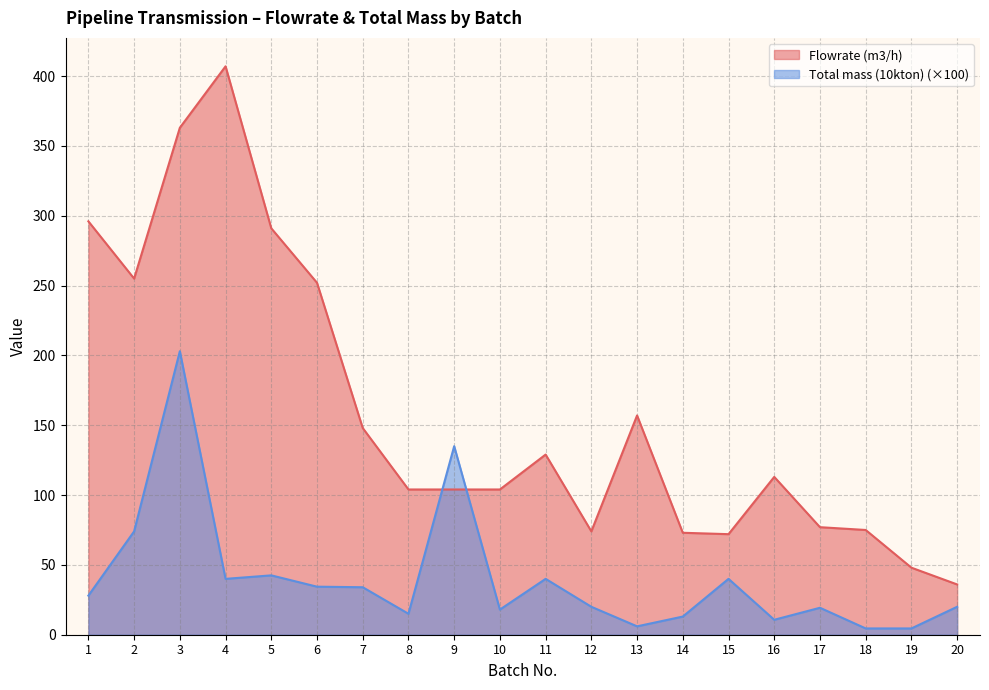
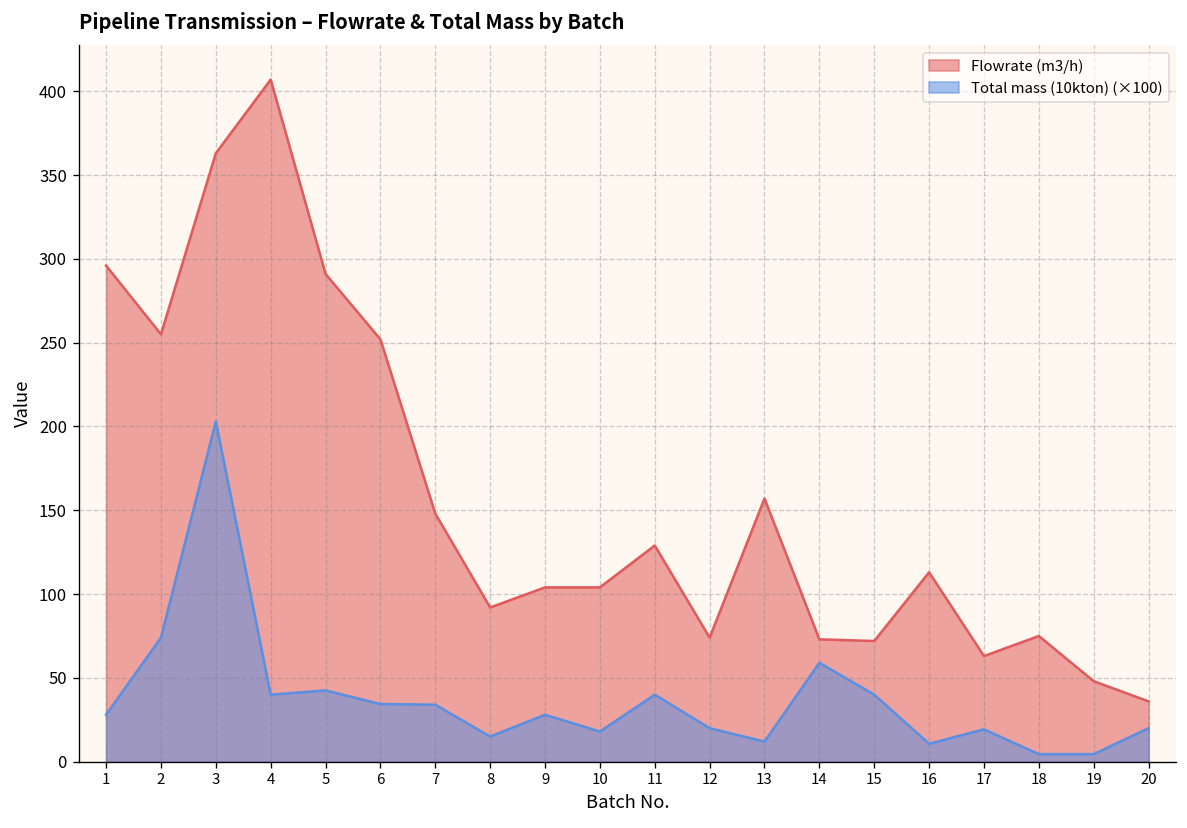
  {
    "Flowrate (m3/h)": {
      "1": 296,
      "2": 255,
      "3": 363,
      "4": 407,
      "5": 291,
      "6": 252,
      "7": 148,
-     "8": 104,
+     "8": 92,
      "9": 104,
      "10": 104,
      "11": 129,
      "12": 74,
      "13": 157,
      "14": 73,
      "15": 72,
      "16": 113,
-     "17": 77,
+     "17": 63,
      "18": 75,
      "19": 48,
      "20": 36
    },
    "Total mass (10kton) (×100)": {
      "1": 28,
      "2": 74,
      "3": 203,
      "4": 40,
      "5": 43,
      "6": 34,
      "7": 34,
      "8": 15,
-     "9": 135,
+     "9": 28,
      "10": 18,
      "11": 40,
      "12": 20,
-     "13": 6,
-     "14": 13,
+     "13": 12,
+     "14": 59,
      "15": 40,
      "16": 11,
      "17": 19,
      "18": 5,
      "19": 5,
      "20": 20
    }
  }
